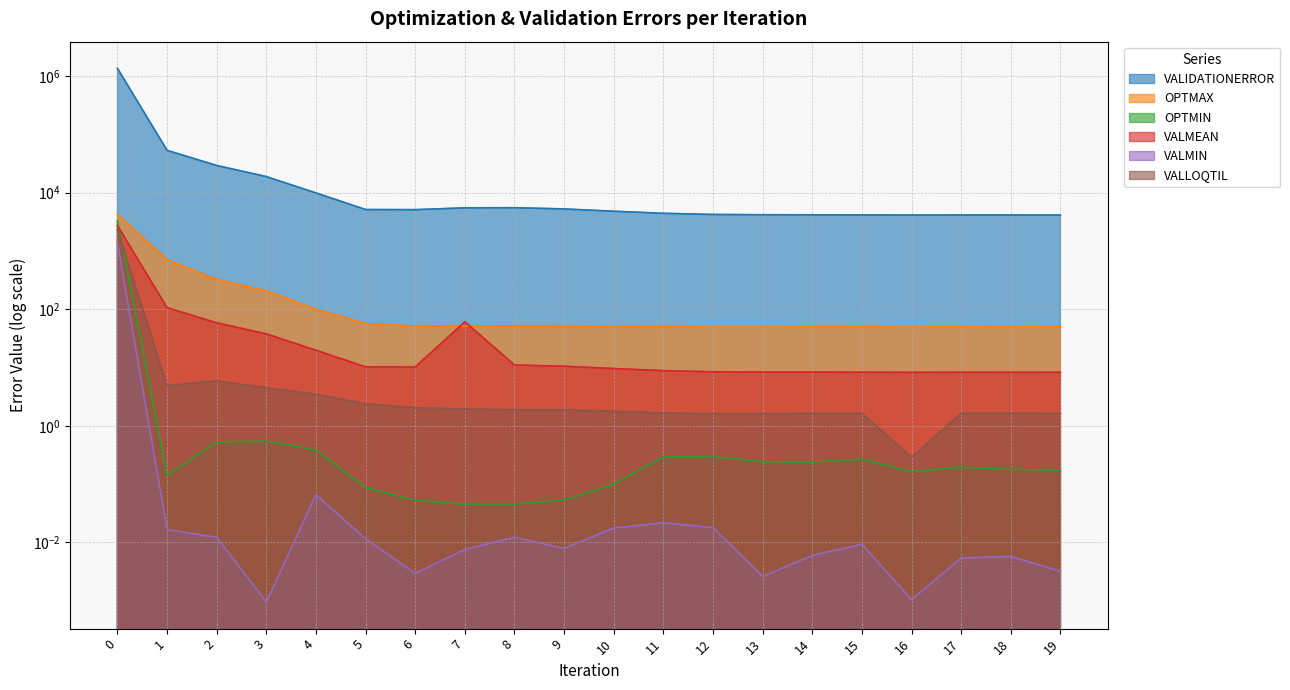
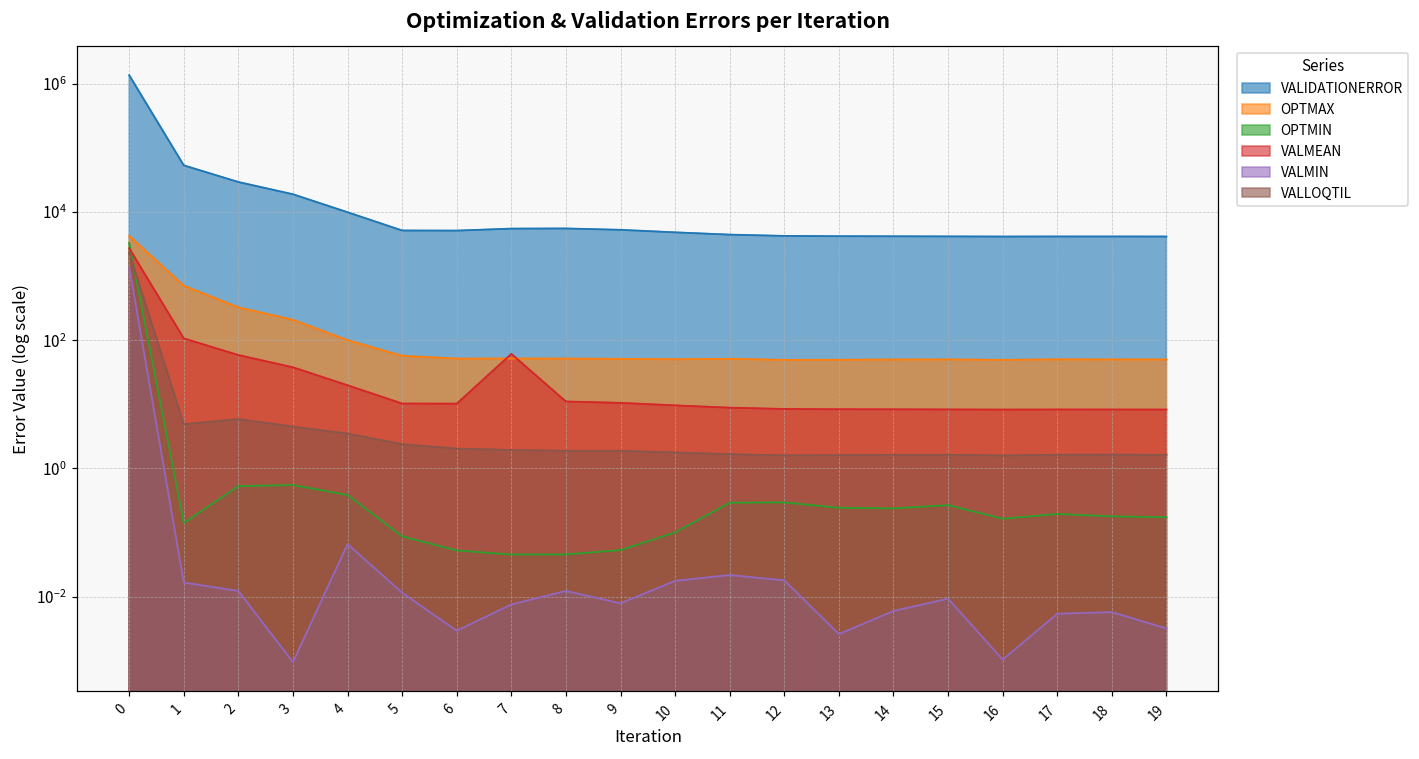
  {
    "VALIDATIONERROR": {
      "0": 1400000,
      "1": 50000,
      "2": 30000,
      "3": 19000,
      "4": 10000,
      "5": 5000,
      "6": 5000,
      "7": 5000,
      "8": 6000,
      "9": 5000,
      "10": 5000,
      "11": 4000,
      "12": 4000,
      "13": 4000,
      "14": 4000,
      "15": 4000,
      "16": 4000,
      "17": 4000,
      "18": 4000,
      "19": 4000
    },
    "OPTMAX": {
      "0": 4000,
      "1": 700,
      "2": 300,
      "3": 210,
      "4": 100,
      "5": 60,
      "6": 50,
      "7": 50,
      "8": 50,
      "9": 50,
      "10": 50,
      "11": 50,
      "12": 50,
      "13": 50,
      "14": 50,
      "15": 50,
      "16": 50,
      "17": 50,
      "18": 50,
      "19": 50
    },
    "OPTMIN": {
      "0": 3000,
      "1": 0.14,
      "2": 0.5,
      "3": 0.5,
      "4": 0.4,
      "5": 0.09,
      "6": 0.05,
      "7": 0.05,
      "8": 0.05,
      "9": 0.05,
      "10": 0.1,
      "11": 0.3,
      "12": 0.3,
      "13": 0.24,
      "14": 0.24,
      "15": 0.3,
      "16": 0.16,
      "17": 0.2,
      "18": 0.18,
      "19": 0.17
    },
    "VALMEAN": {
      "0": 3000,
      "1": 110,
      "2": 60,
      "3": 40,
      "4": 20,
      "5": 10,
      "6": 10,
      "7": 60,
      "8": 11,
      "9": 11,
      "10": 10,
      "11": 9,
      "12": 8,
      "13": 8,
      "14": 8,
      "15": 8,
      "16": 8,
      "17": 8,
      "18": 8,
      "19": 8
    },
    "VALMIN": {
      "0": 1400,
      "1": 0.017,
      "2": 0.012,
      "3": 0.0010,
      "4": 0.07,
      "5": 0.012,
      "6": 0.003,
      "7": 0.008,
      "8": 0.012,
      "9": 0.008,
      "10": 0.018,
      "11": 0.022,
      "12": 0.018,
      "13": 0.003,
      "14": 0.006,
      "15": 0.009,
      "16": 0.0010,
      "17": 0.005,
      "18": 0.006,
      "19": 0.003
    },
    "VALLOQTIL": {
      "0": 2300,
      "1": 5,
      "2": 6,
      "3": 4,
      "4": 3,
      "5": 2.4,
      "6": 2.0,
      "7": 1.9,
      "8": 1.9,
      "9": 1.9,
      "10": 1.8,
      "11": 1.7,
      "12": 1.6,
      "13": 1.6,
      "14": 1.6,
      "15": 1.6,
-     "16": 0.3,
+     "16": 1.6,
      "17": 1.6,
      "18": 1.6,
      "19": 1.6
    }
  }
